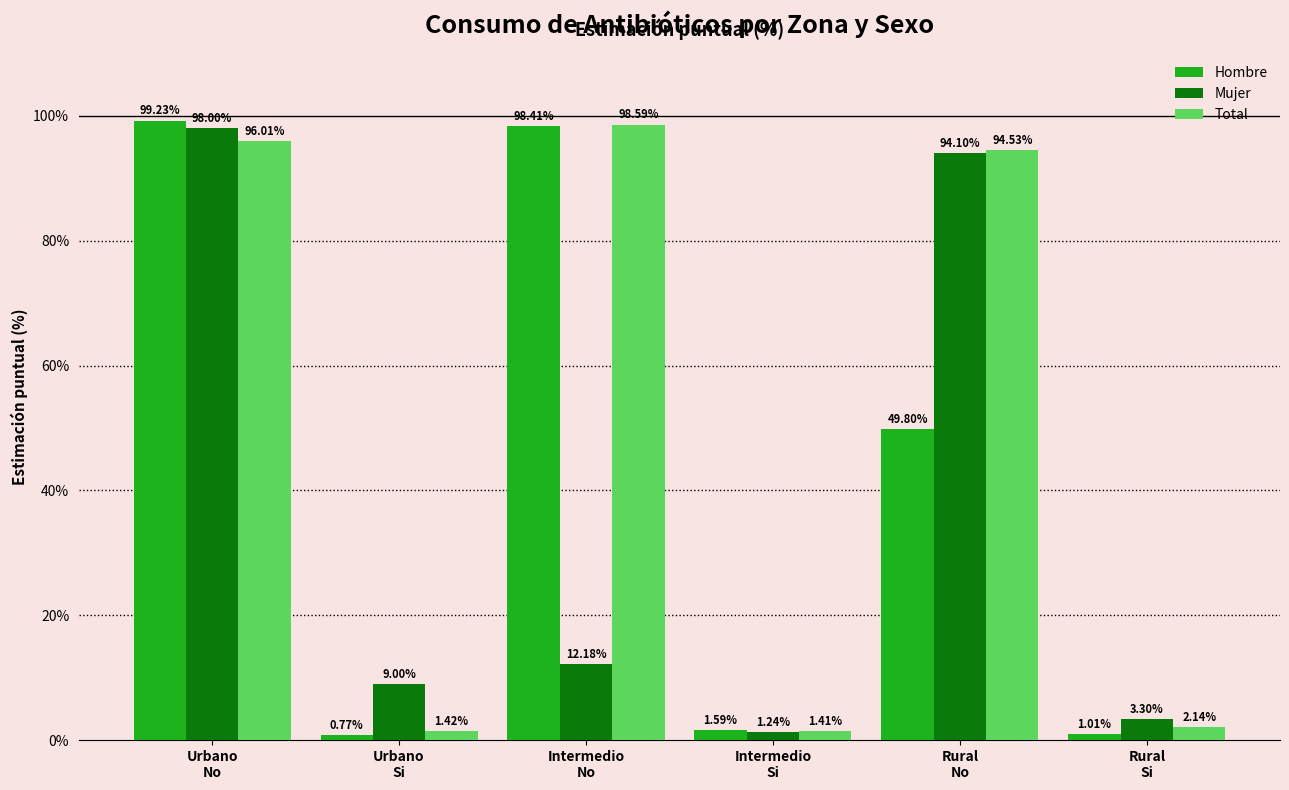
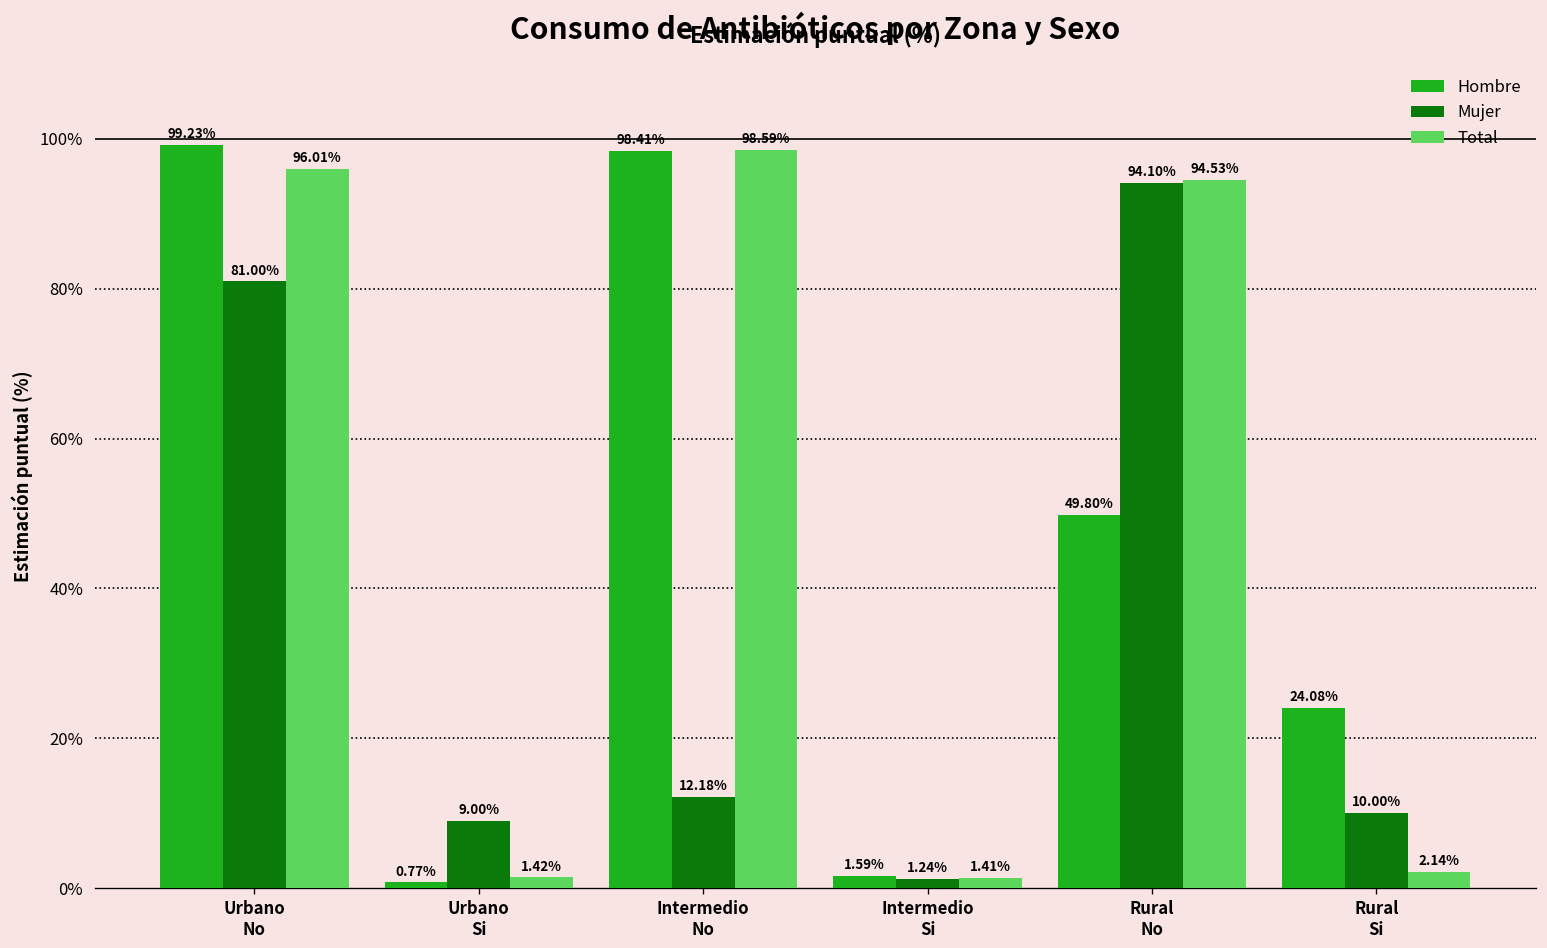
  {
    "Hombre": {
      "Urbano No": "99.23%",
      "Urbano Si": "0.77%",
      "Intermedio No": "98.41%",
      "Intermedio Si": "1.59%",
      "Rural No": "49.80%",
-     "Rural Si": "1.01%"
+     "Rural Si": "24.08%"
    },
    "Mujer": {
-     "Urbano No": "98.00%",
+     "Urbano No": "81.00%",
      "Urbano Si": "9.00%",
      "Intermedio No": "12.18%",
      "Intermedio Si": "1.24%",
      "Rural No": "94.10%",
-     "Rural Si": "3.30%"
+     "Rural Si": "10.00%"
    },
    "Total": {
      "Urbano No": "96.01%",
      "Urbano Si": "1.42%",
      "Intermedio No": "98.59%",
      "Intermedio Si": "1.41%",
      "Rural No": "94.53%",
      "Rural Si": "2.14%"
    }
  }
